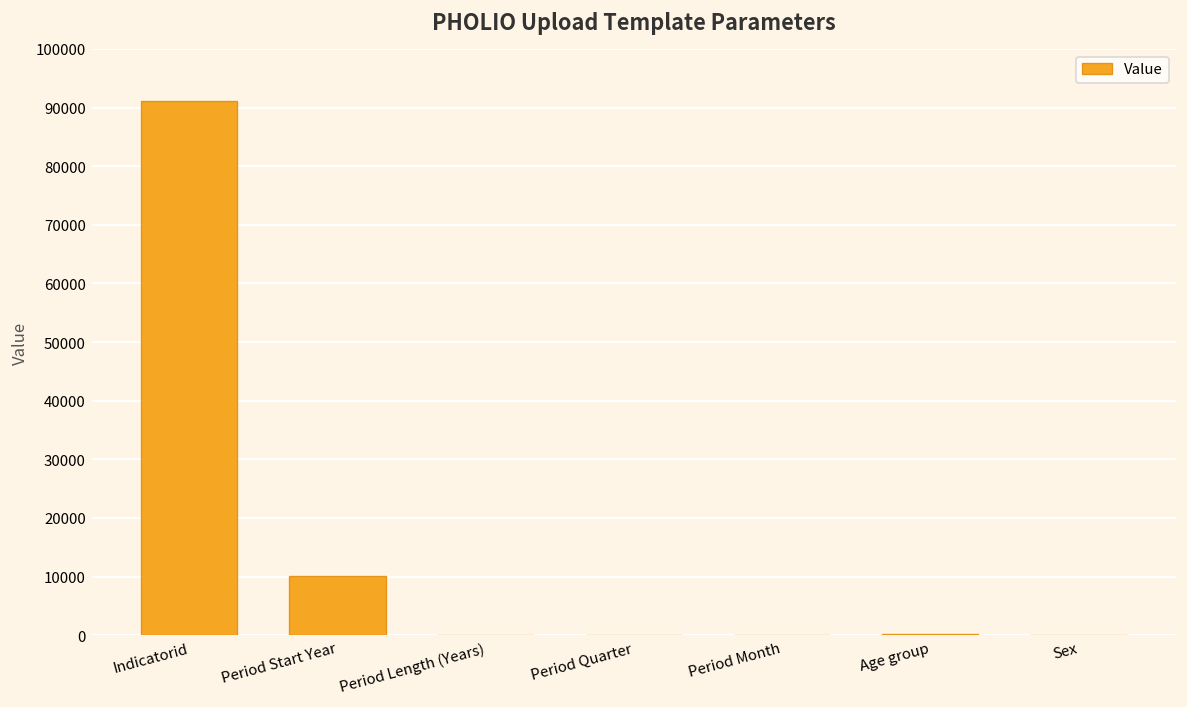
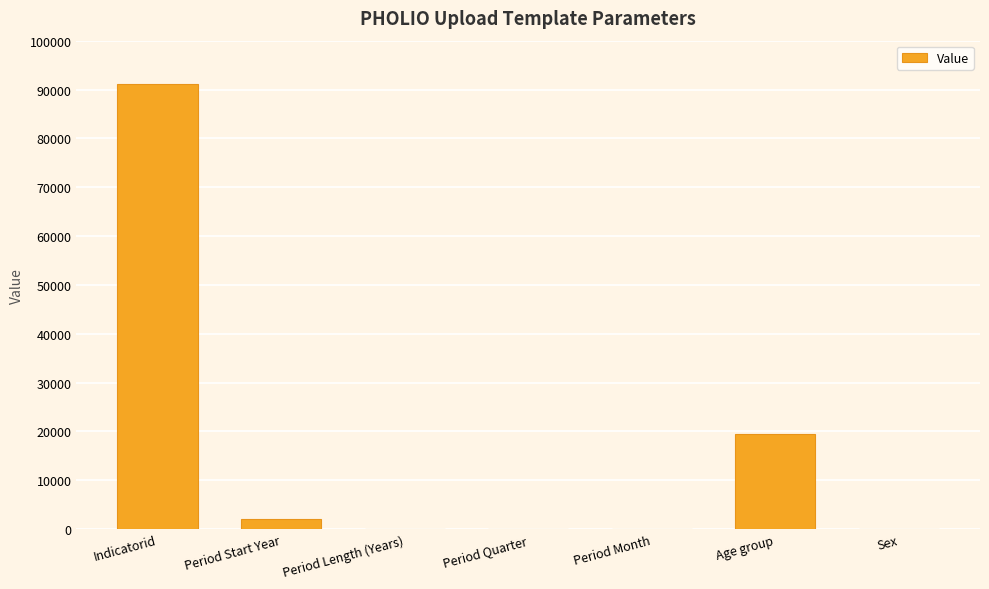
  {
    "Indicatorid": 91000,
-   "Period Start Year": 10000,
-   "Age group": 0
+   "Period Start Year": 2000,
+   "Age group": 20000
  }
